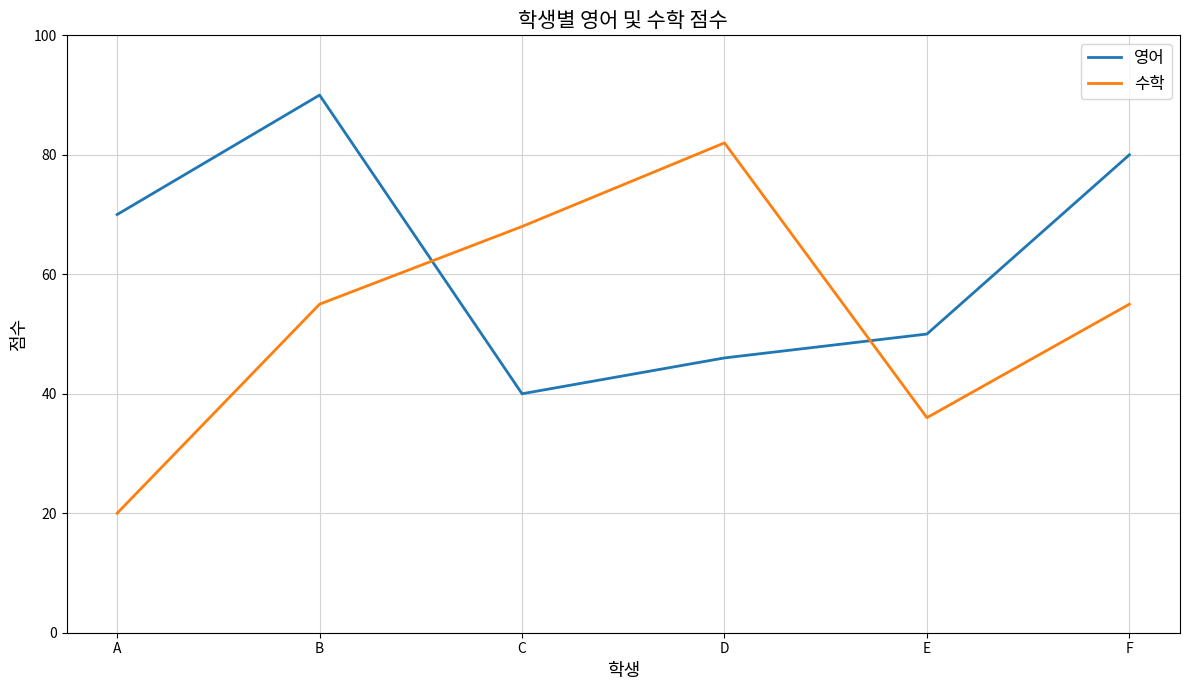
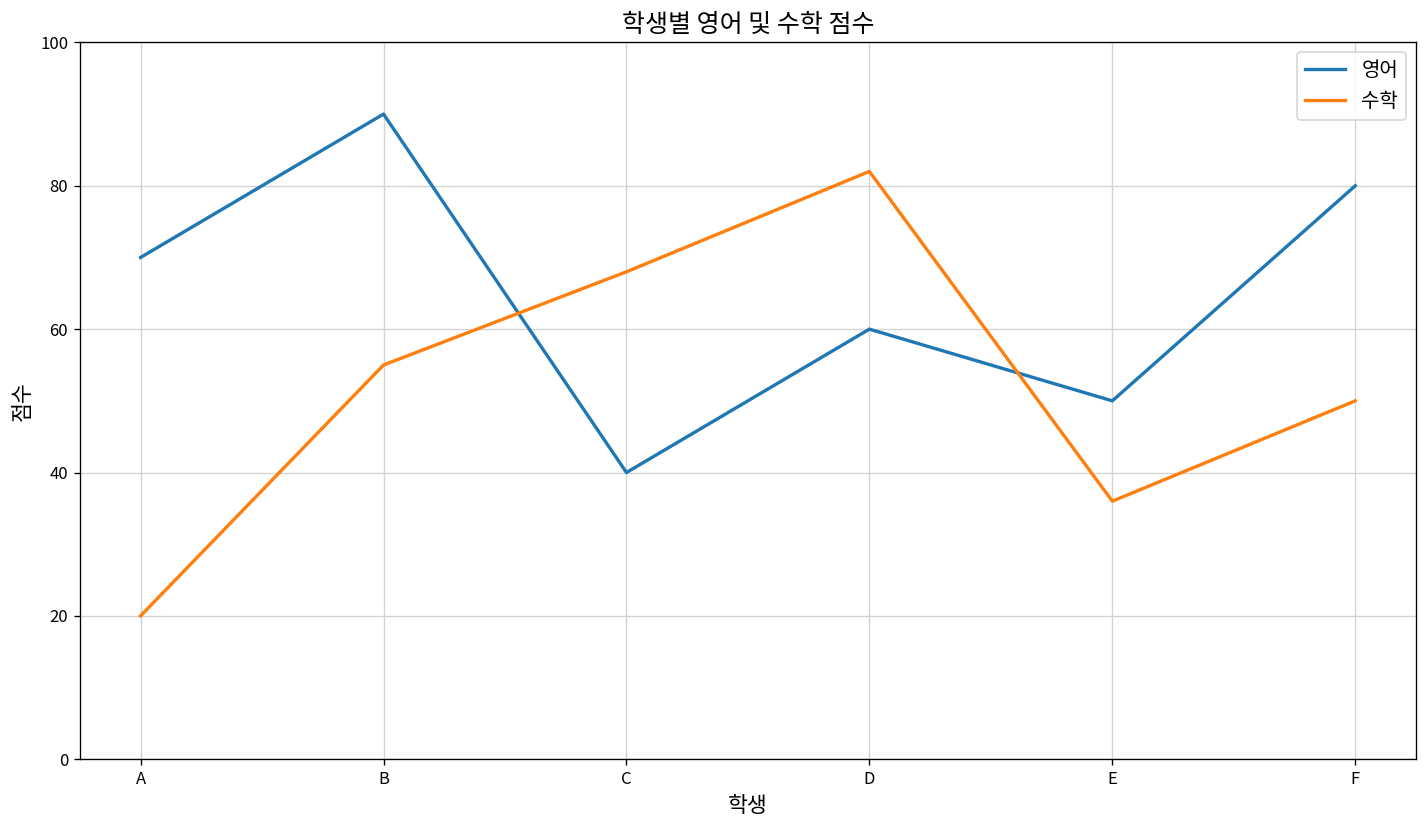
  {
    "영어": {
      "A": 70,
      "B": 90,
      "C": 40,
-     "D": 46,
+     "D": 60,
      "E": 50,
      "F": 80
    },
    "수학": {
      "A": 20,
      "B": 55,
      "C": 68,
      "D": 82,
      "E": 36,
-     "F": 55
+     "F": 50
    }
  }
